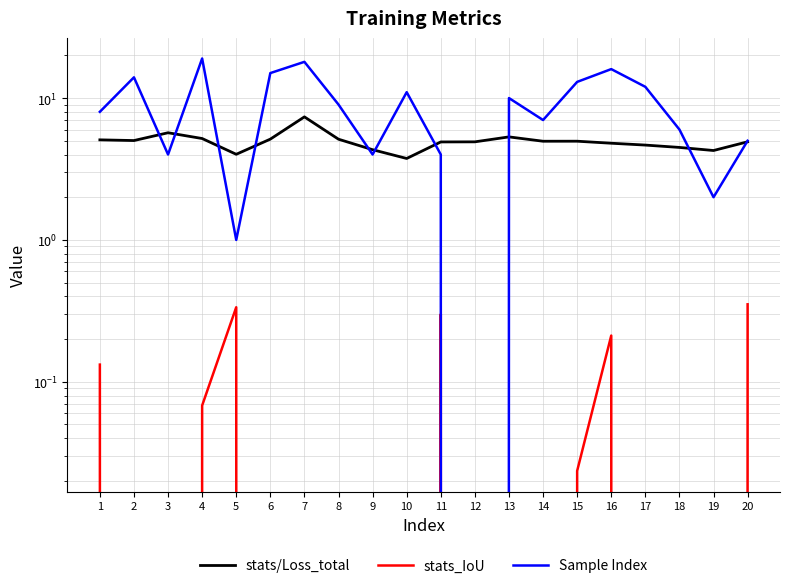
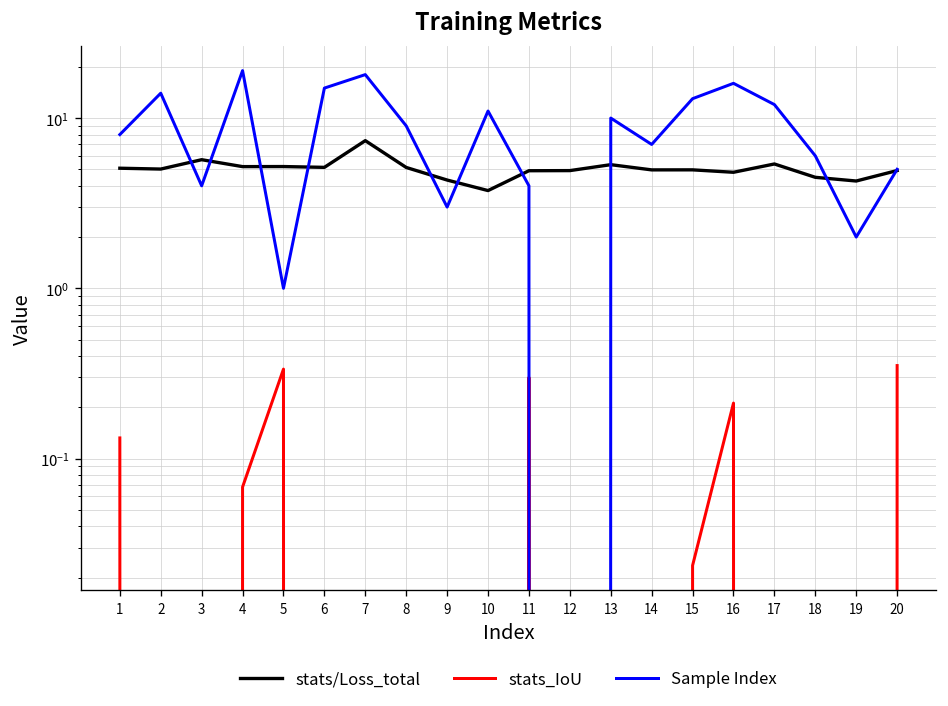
  {
    "stats/Loss_total": {
      "1": 5.1,
      "2": 5.0,
      "3": 5.7,
      "4": 5.2,
-     "5": 4.0,
+     "5": 5.2,
      "6": 5.1,
      "7": 7,
      "8": 5.1,
      "9": 4.3,
      "10": 3.8,
      "11": 4.9,
      "12": 4.9,
      "13": 5.3,
      "14": 5.0,
      "15": 5.0,
      "16": 4.8,
-     "17": 4.7,
+     "17": 5.4,
      "18": 4.5,
      "19": 4.3
    },
    "stats_IoU": {
      "1": 0.13,
      "4": 0.07,
      "5": 0.34,
      "11": 0.3,
      "15": 0.024,
      "16": 0.21,
      "20": 0.35
    },
    "Sample Index": {
      "1": 8,
      "2": 14,
      "3": 4,
      "4": 19,
      "5": 1,
      "6": 15,
      "7": 18,
      "8": 9,
-     "9": 4,
+     "9": 3,
      "10": 11,
      "11": 4,
      "13": 10,
      "14": 7,
      "15": 13,
      "16": 16,
      "17": 12,
      "18": 6,
      "19": 2
    }
  }
